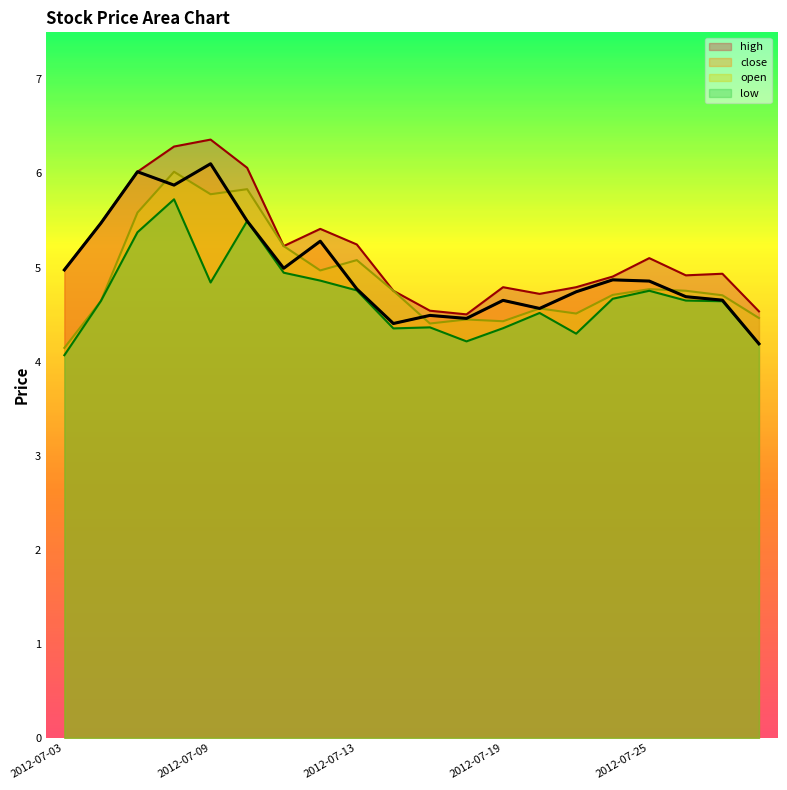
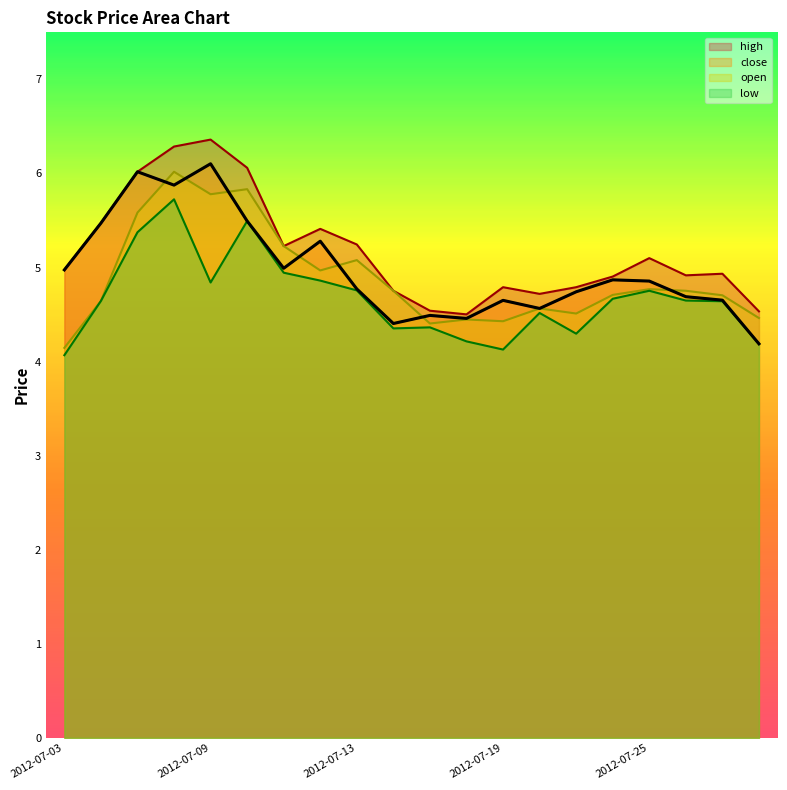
  {
    "low": {
      "2012-07-03": 4.1,
      "2012-07-09": 4.8,
-     "2012-07-19": 4.4
+     "2012-07-19": 4.1
    }
  }
